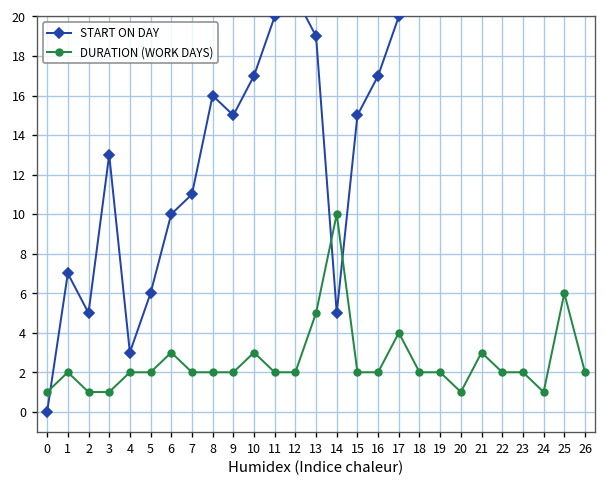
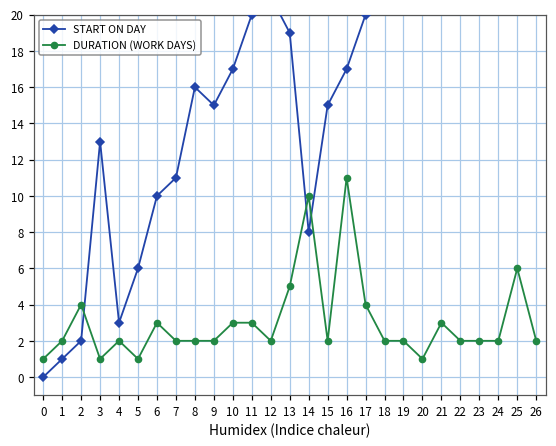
  {
    "START ON DAY": {
      "0": 0,
-     "1": 7,
-     "2": 5,
+     "1": 1,
+     "2": 2,
      "3": 13,
      "4": 3,
      "5": 6,
      "6": 10,
      "7": 11,
      "8": 16,
      "9": 15,
      "10": 17,
      "11": 20,
      "13": 19,
-     "14": 5,
+     "14": 8,
      "15": 15,
      "16": 17,
      "17": 20
    },
    "DURATION (WORK DAYS)": {
      "0": 1,
      "1": 2,
-     "2": 1,
+     "2": 4,
      "3": 1,
      "4": 2,
-     "5": 2,
+     "5": 1,
      "6": 3,
      "7": 2,
      "8": 2,
      "9": 2,
      "10": 3,
-     "11": 2,
+     "11": 3,
      "12": 2,
      "13": 5,
      "14": 10,
      "15": 2,
-     "16": 2,
+     "16": 11,
      "17": 4,
      "18": 2,
      "19": 2,
      "20": 1,
      "21": 3,
      "22": 2,
      "23": 2,
-     "24": 1,
+     "24": 2,
      "25": 6,
      "26": 2
    }
  }
